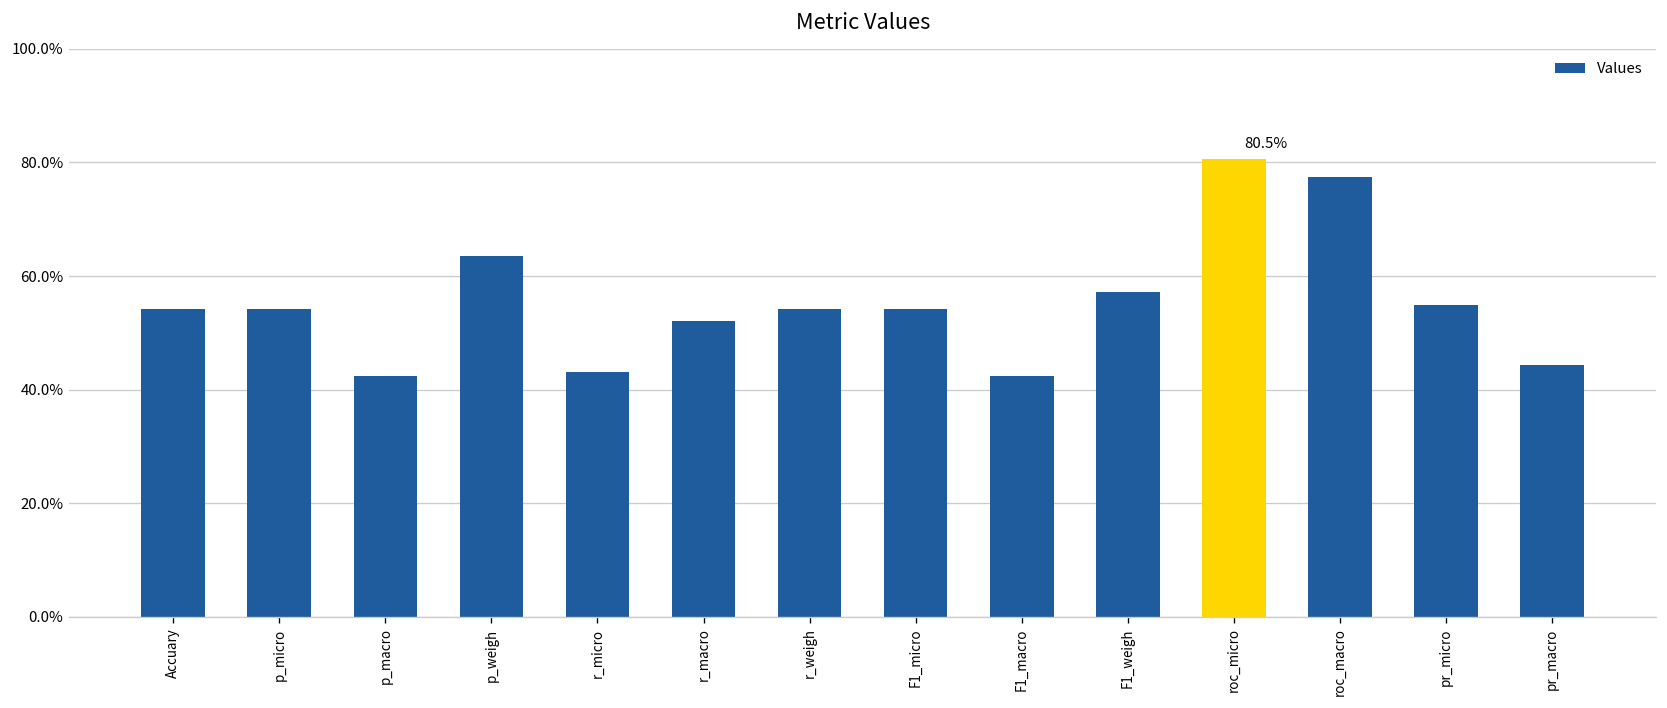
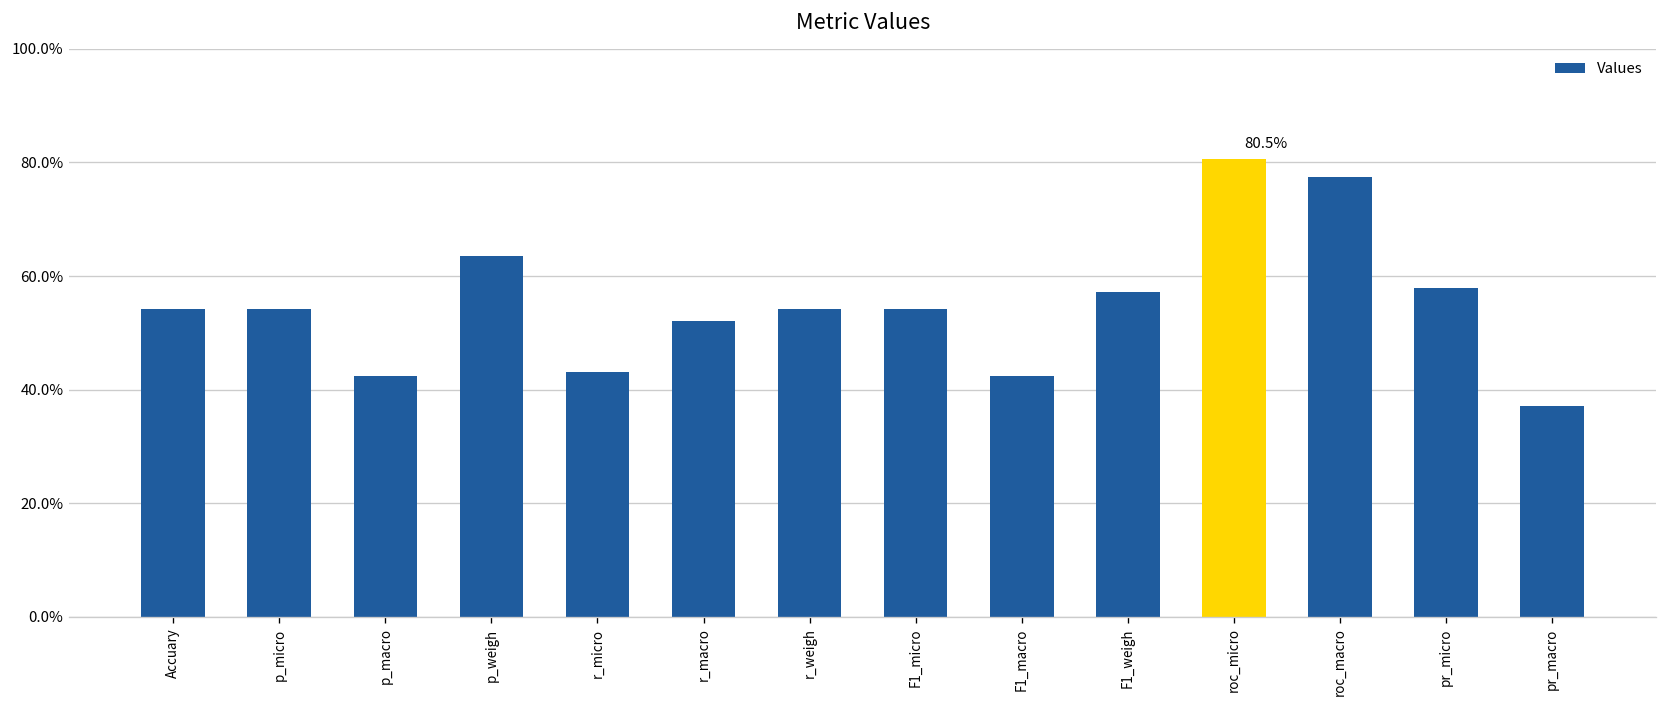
  {
    "Accuary": "54%",
    "p_micro": "54%",
    "p_macro": "42%",
    "p_weigh": "64%",
    "r_micro": "43%",
    "r_macro": "52%",
    "r_weigh": "54%",
    "F1_micro": "54%",
    "F1_macro": "42%",
    "F1_weigh": "57%",
    "roc_macro": "77%",
-   "pr_micro": "55%",
-   "pr_macro": "44%"
+   "pr_micro": "58%",
+   "pr_macro": "37%"
  }
